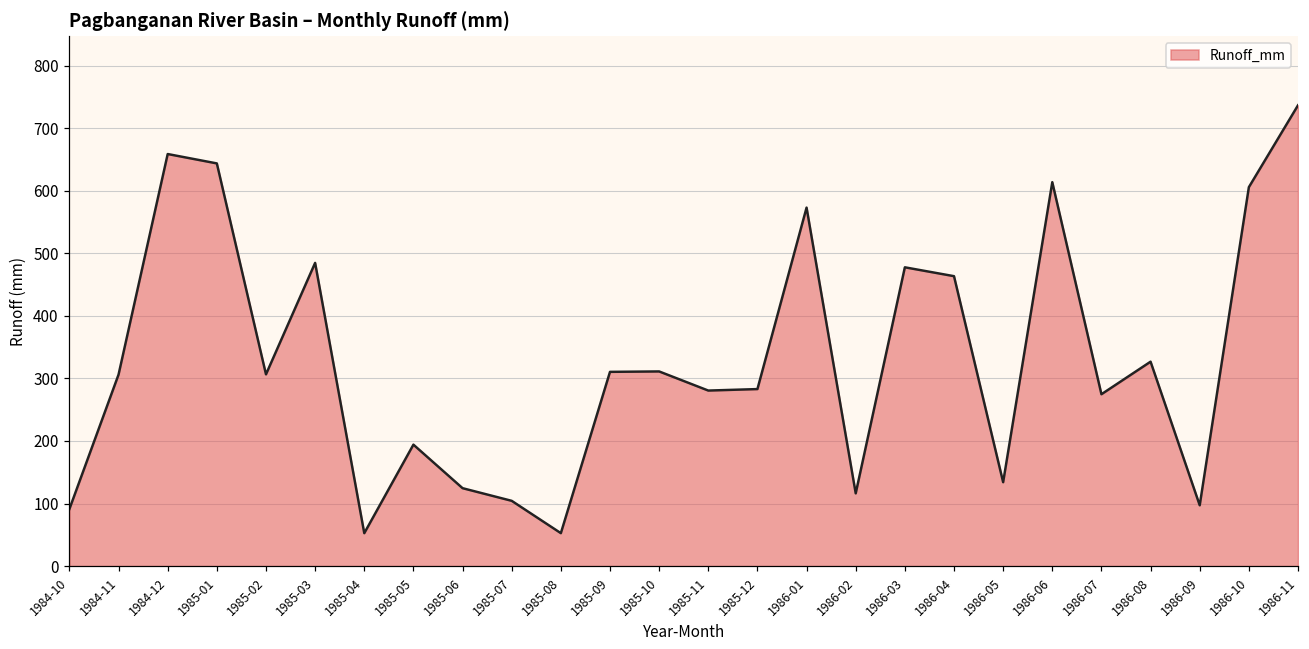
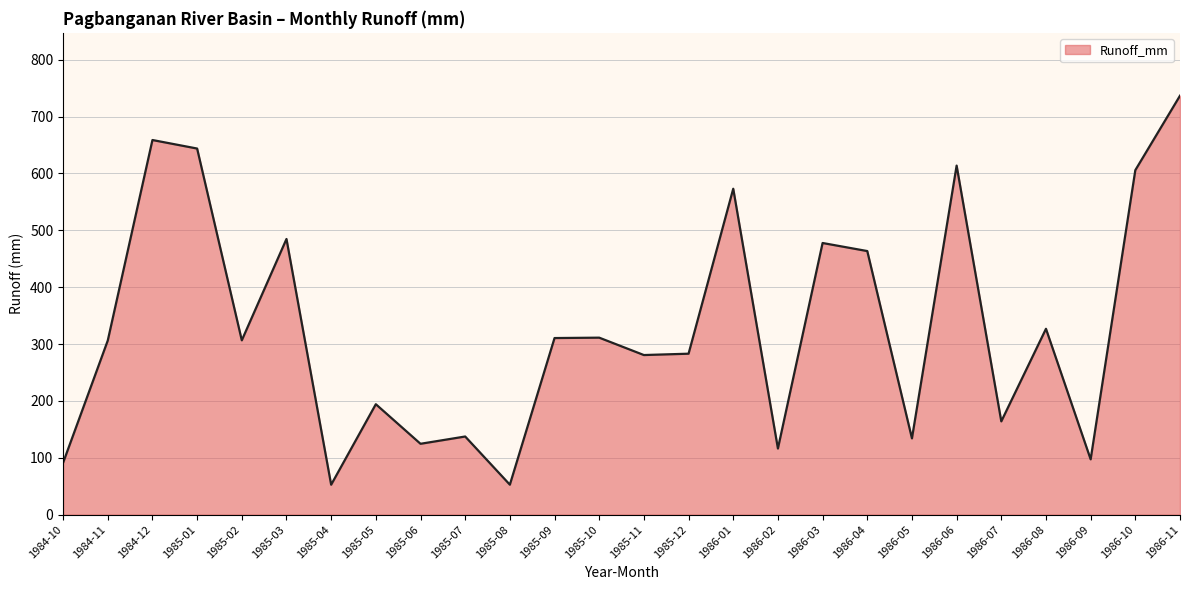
  {
    "1984-10": 90,
    "1984-11": 310,
    "1984-12": 660,
    "1985-01": 640,
    "1985-02": 310,
    "1985-03": 480,
    "1985-04": 50,
    "1985-05": 190,
    "1985-06": 120,
-   "1985-07": 100,
+   "1985-07": 140,
    "1985-08": 50,
    "1985-09": 310,
    "1985-10": 310,
    "1985-11": 280,
    "1985-12": 280,
    "1986-01": 570,
    "1986-02": 120,
    "1986-03": 480,
    "1986-04": 460,
    "1986-05": 130,
    "1986-06": 610,
-   "1986-07": 270,
+   "1986-07": 160,
    "1986-08": 330,
    "1986-09": 100,
    "1986-10": 610,
    "1986-11": 740
  }
